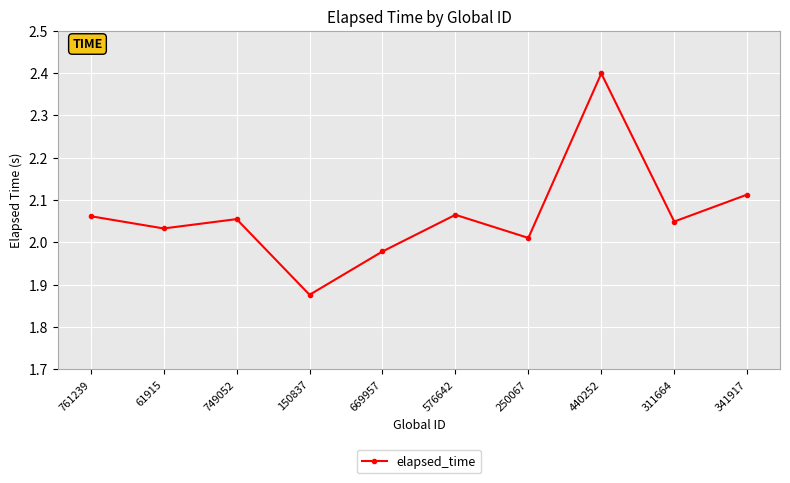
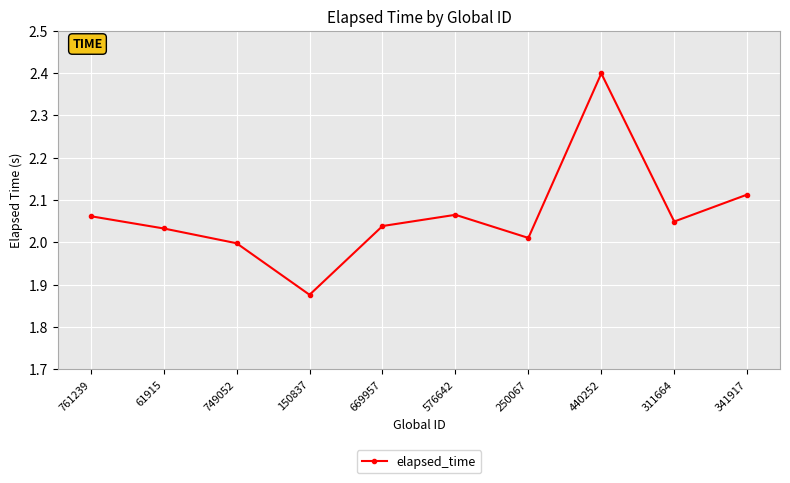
  {
    "761239": 2.06,
    "61915": 2.03,
-   "749052": 2.05,
+   "749052": 2.00,
    "150837": 1.88,
-   "669957": 1.98,
+   "669957": 2.04,
    "576642": 2.06,
    "250067": 2.01,
    "440252": 2.40,
    "311664": 2.05,
    "341917": 2.11
  }
